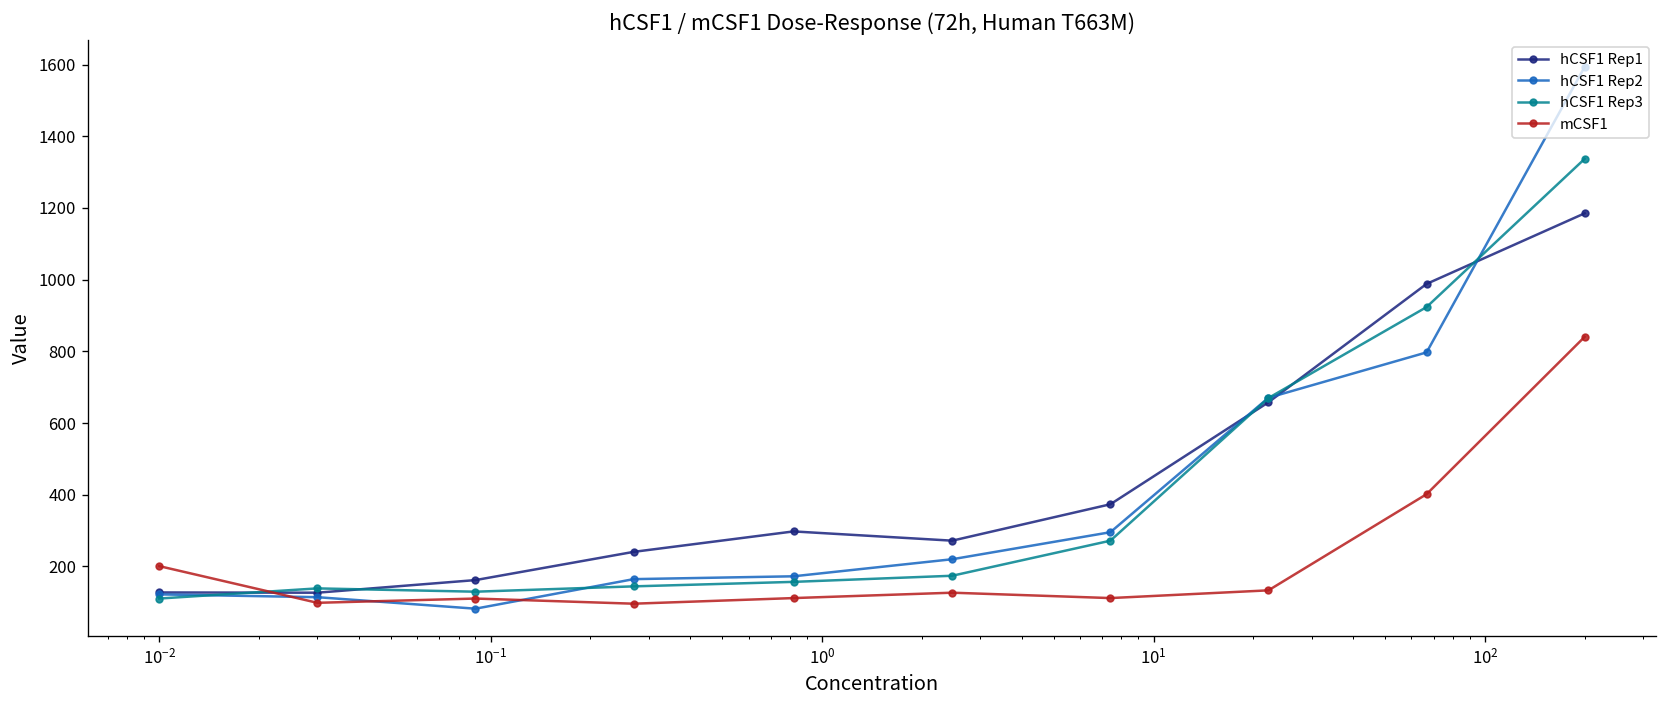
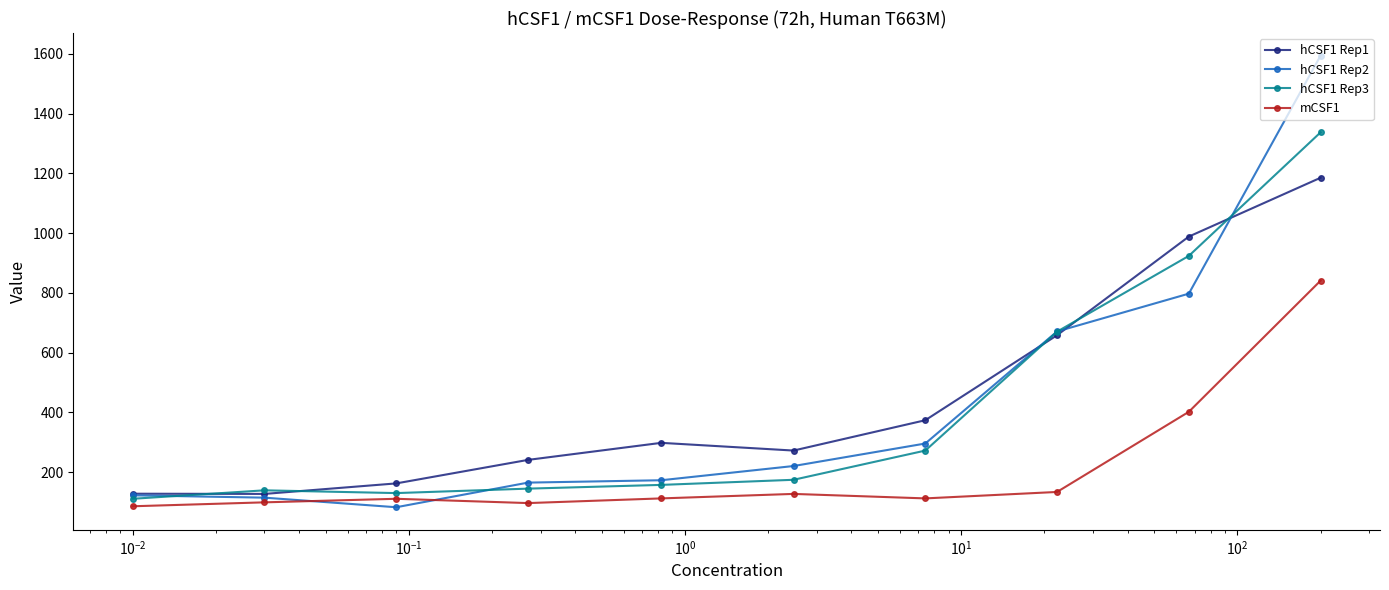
  {
    "hCSF1 Rep3": {
      "10^-2": 110
    },
    "mCSF1": {
-     "10^-2": 200
+     "10^-2": 90
    }
  }
